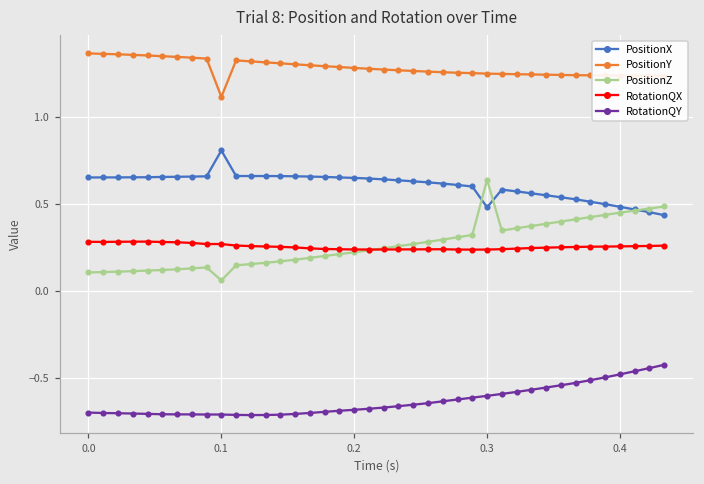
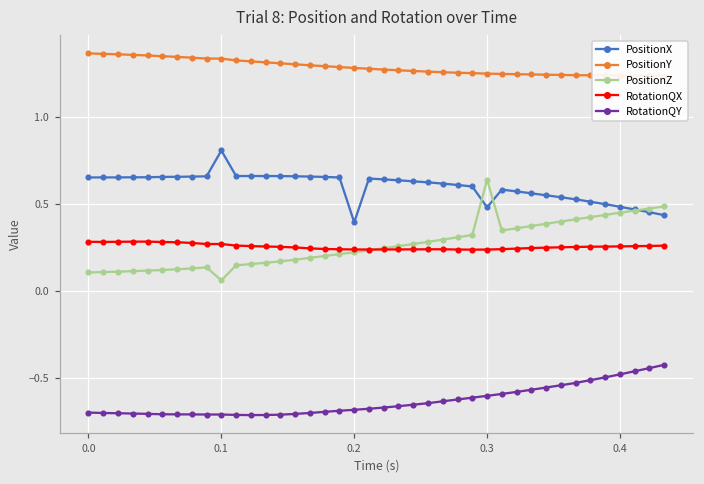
  {
    "PositionX": {
      "0.0": 0.65,
      "0.1": 0.81,
-     "0.2": 0.65,
+     "0.2": 0.40,
      "0.3": 0.48,
      "0.4": 0.49
    },
    "PositionY": {
      "0.0": 1.37,
-     "0.1": 1.12,
+     "0.1": 1.34,
      "0.2": 1.28,
      "0.3": 1.25
    },
    "PositionZ": {
      "0.0": 0.11,
      "0.1": 0.06,
      "0.2": 0.22,
      "0.3": 0.64,
      "0.4": 0.45
    },
    "RotationQX": {
      "0.0": 0.28,
      "0.1": 0.27,
      "0.2": 0.24,
      "0.3": 0.24,
      "0.4": 0.26
    },
    "RotationQY": {
      "0.0": -0.70,
      "0.1": -0.71,
      "0.2": -0.68,
      "0.3": -0.60,
      "0.4": -0.48
    }
  }
